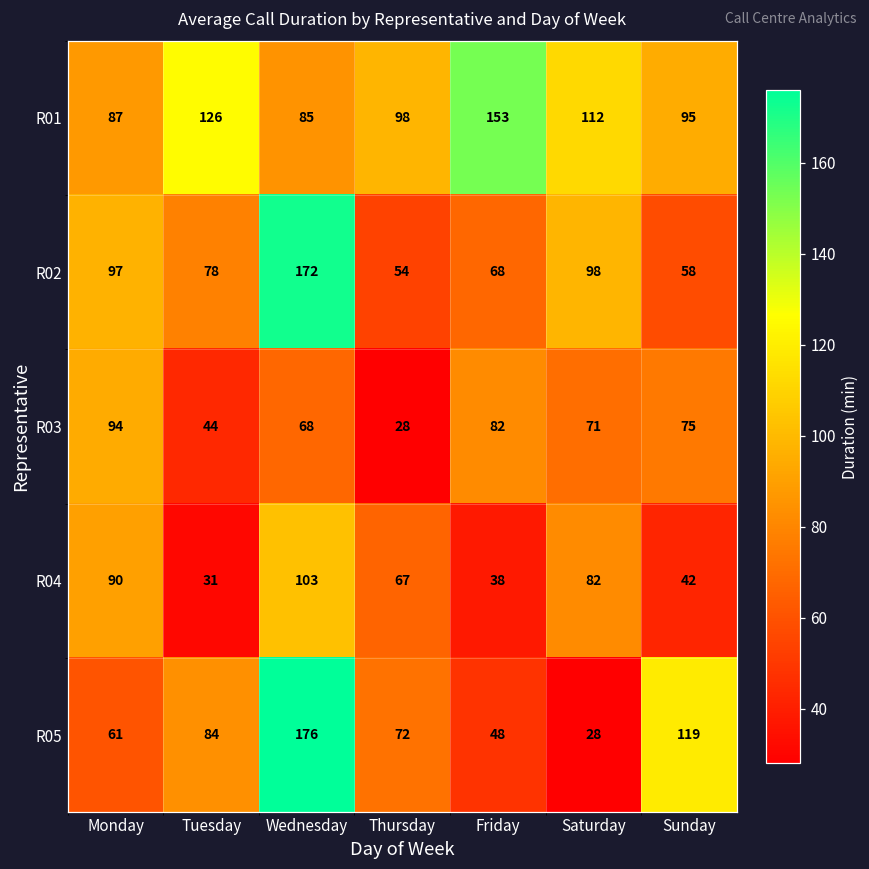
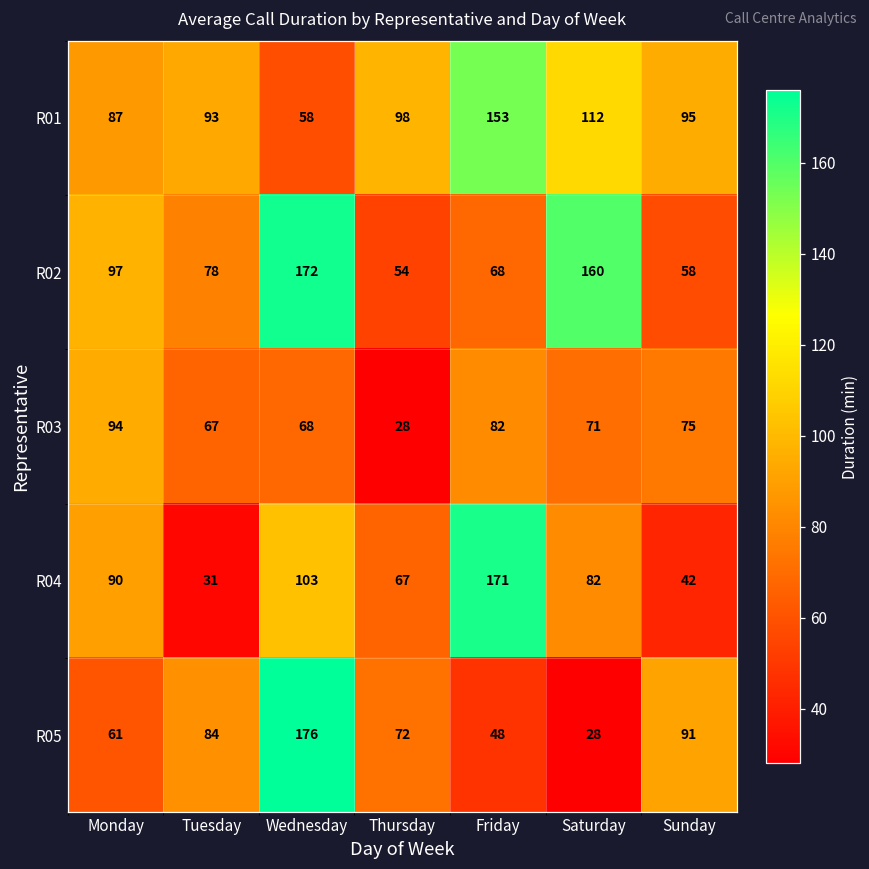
  {
    "R01": {
      "Monday": 87,
-     "Tuesday": 126,
-     "Wednesday": 85,
+     "Tuesday": 93,
+     "Wednesday": 58,
      "Thursday": 98,
      "Friday": 153,
      "Saturday": 112,
      "Sunday": 95
    },
    "R02": {
      "Monday": 97,
      "Tuesday": 78,
      "Wednesday": 172,
      "Thursday": 54,
      "Friday": 68,
-     "Saturday": 98,
+     "Saturday": 160,
      "Sunday": 58
    },
    "R03": {
      "Monday": 94,
-     "Tuesday": 44,
+     "Tuesday": 67,
      "Wednesday": 68,
      "Thursday": 28,
      "Friday": 82,
      "Saturday": 71,
      "Sunday": 75
    },
    "R04": {
      "Monday": 90,
      "Tuesday": 31,
      "Wednesday": 103,
      "Thursday": 67,
-     "Friday": 38,
+     "Friday": 171,
      "Saturday": 82,
      "Sunday": 42
    },
    "R05": {
      "Monday": 61,
      "Tuesday": 84,
      "Wednesday": 176,
      "Thursday": 72,
      "Friday": 48,
      "Saturday": 28,
-     "Sunday": 119
+     "Sunday": 91
    }
  }
